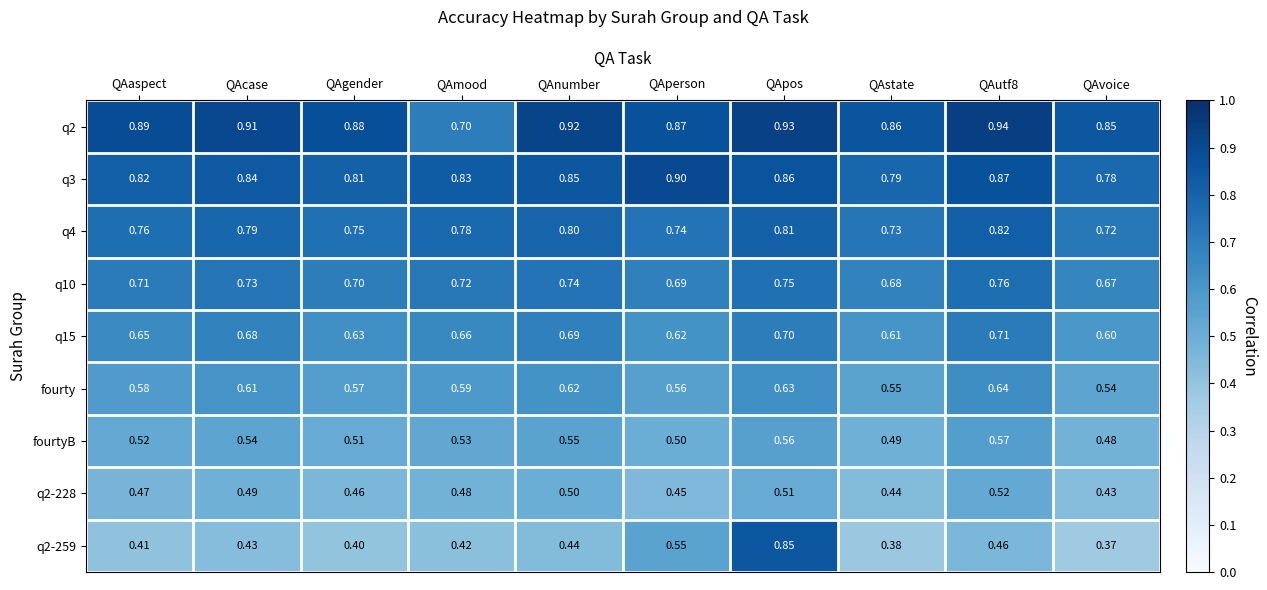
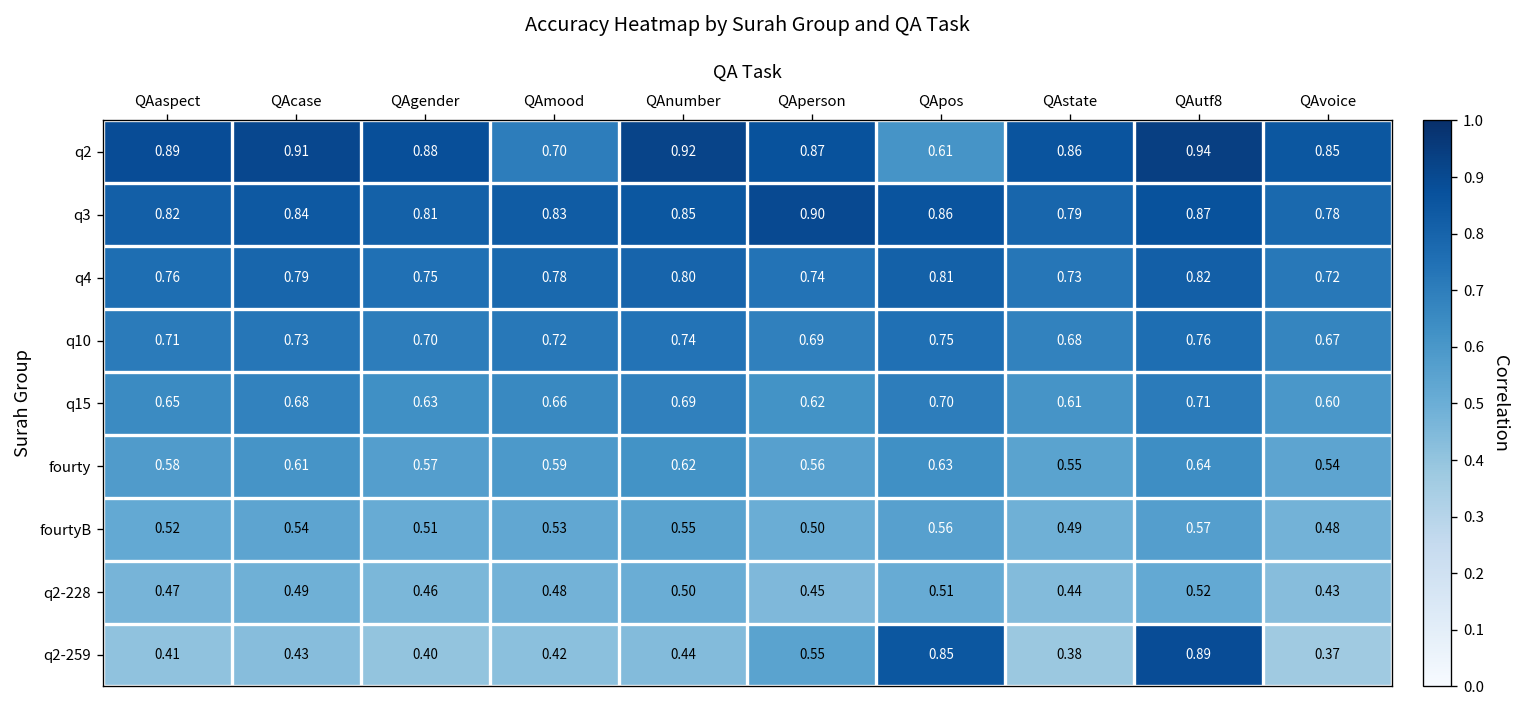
  {
    "q2": {
      "QAaspect": 0.89,
      "QAcase": 0.91,
      "QAgender": 0.88,
      "QAmood": 0.70,
      "QAnumber": 0.92,
      "QAperson": 0.87,
-     "QApos": 0.93,
+     "QApos": 0.61,
      "QAstate": 0.86,
      "QAutf8": 0.94,
      "QAvoice": 0.85
    },
    "q3": {
      "QAaspect": 0.82,
      "QAcase": 0.84,
      "QAgender": 0.81,
      "QAmood": 0.83,
      "QAnumber": 0.85,
      "QAperson": 0.90,
      "QApos": 0.86,
      "QAstate": 0.79,
      "QAutf8": 0.87,
      "QAvoice": 0.78
    },
    "q4": {
      "QAaspect": 0.76,
      "QAcase": 0.79,
      "QAgender": 0.75,
      "QAmood": 0.78,
      "QAnumber": 0.80,
      "QAperson": 0.74,
      "QApos": 0.81,
      "QAstate": 0.73,
      "QAutf8": 0.82,
      "QAvoice": 0.72
    },
    "q10": {
      "QAaspect": 0.71,
      "QAcase": 0.73,
      "QAgender": 0.70,
      "QAmood": 0.72,
      "QAnumber": 0.74,
      "QAperson": 0.69,
      "QApos": 0.75,
      "QAstate": 0.68,
      "QAutf8": 0.76,
      "QAvoice": 0.67
    },
    "q15": {
      "QAaspect": 0.65,
      "QAcase": 0.68,
      "QAgender": 0.63,
      "QAmood": 0.66,
      "QAnumber": 0.69,
      "QAperson": 0.62,
      "QApos": 0.70,
      "QAstate": 0.61,
      "QAutf8": 0.71,
      "QAvoice": 0.60
    },
    "fourty": {
      "QAaspect": 0.58,
      "QAcase": 0.61,
      "QAgender": 0.57,
      "QAmood": 0.59,
      "QAnumber": 0.62,
      "QAperson": 0.56,
      "QApos": 0.63,
      "QAstate": 0.55,
      "QAutf8": 0.64,
      "QAvoice": 0.54
    },
    "fourtyB": {
      "QAaspect": 0.52,
      "QAcase": 0.54,
      "QAgender": 0.51,
      "QAmood": 0.53,
      "QAnumber": 0.55,
      "QAperson": 0.50,
      "QApos": 0.56,
      "QAstate": 0.49,
      "QAutf8": 0.57,
      "QAvoice": 0.48
    },
    "q2-228": {
      "QAaspect": 0.47,
      "QAcase": 0.49,
      "QAgender": 0.46,
      "QAmood": 0.48,
      "QAnumber": 0.50,
      "QAperson": 0.45,
      "QApos": 0.51,
      "QAstate": 0.44,
      "QAutf8": 0.52,
      "QAvoice": 0.43
    },
    "q2-259": {
      "QAaspect": 0.41,
      "QAcase": 0.43,
      "QAgender": 0.40,
      "QAmood": 0.42,
      "QAnumber": 0.44,
      "QAperson": 0.55,
      "QApos": 0.85,
      "QAstate": 0.38,
-     "QAutf8": 0.46,
+     "QAutf8": 0.89,
      "QAvoice": 0.37
    }
  }
